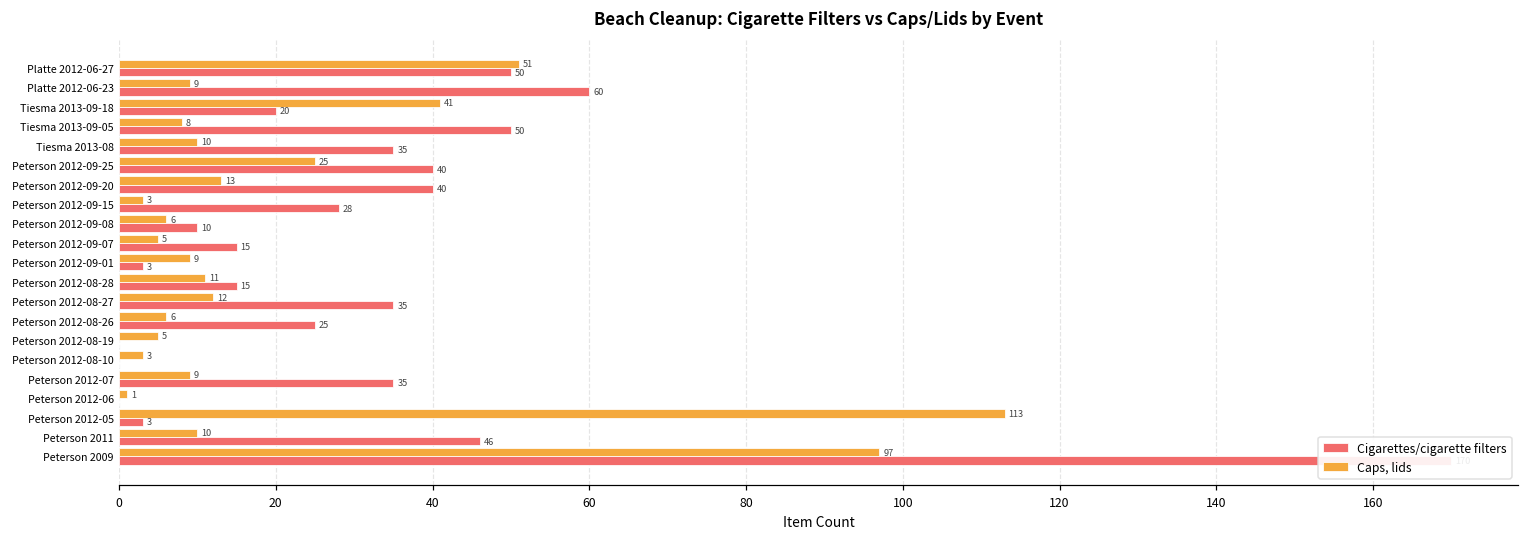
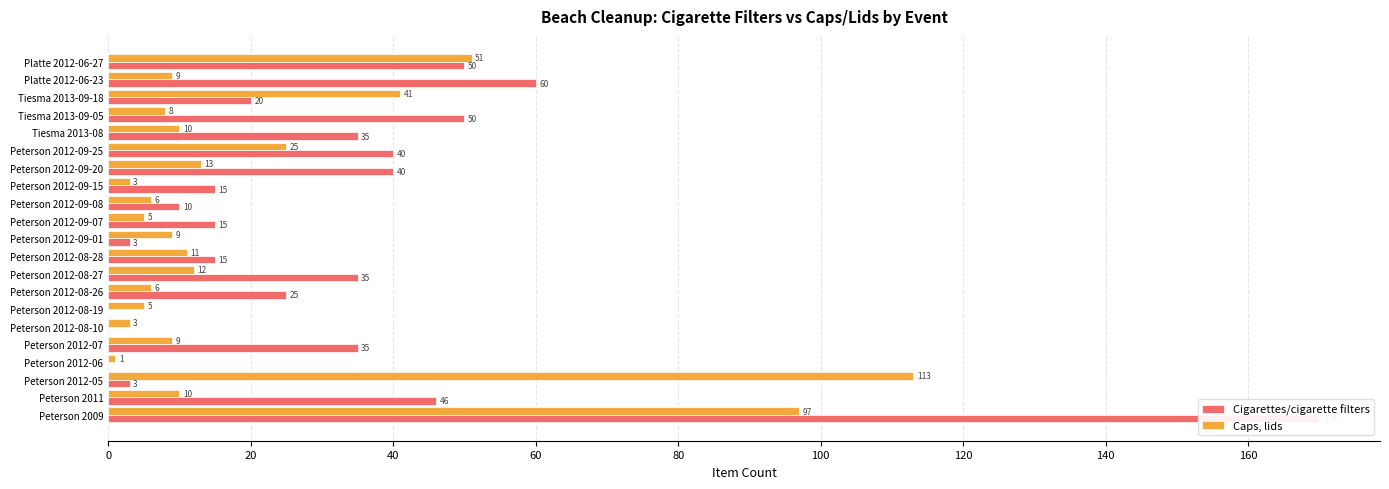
  {
    "Cigarettes/cigarette filters": {
      "Platte 2012-06-27": 50,
      "Platte 2012-06-23": 60,
      "Tiesma 2013-09-18": 20,
      "Tiesma 2013-09-05": 50,
      "Tiesma 2013-08": 35,
      "Peterson 2012-09-25": 40,
      "Peterson 2012-09-20": 40,
-     "Peterson 2012-09-15": 28,
+     "Peterson 2012-09-15": 15,
      "Peterson 2012-09-08": 10,
      "Peterson 2012-09-07": 15,
      "Peterson 2012-09-01": 3,
      "Peterson 2012-08-28": 15,
      "Peterson 2012-08-27": 35,
      "Peterson 2012-08-26": 25,
      "Peterson 2012-07": 35,
      "Peterson 2012-05": 3,
      "Peterson 2011": 46
    },
    "Caps, lids": {
      "Platte 2012-06-27": 51,
      "Platte 2012-06-23": 9,
      "Tiesma 2013-09-18": 41,
      "Tiesma 2013-09-05": 8,
      "Tiesma 2013-08": 10,
      "Peterson 2012-09-25": 25,
      "Peterson 2012-09-20": 13,
      "Peterson 2012-09-15": 3,
      "Peterson 2012-09-08": 6,
      "Peterson 2012-09-07": 5,
      "Peterson 2012-09-01": 9,
      "Peterson 2012-08-28": 11,
      "Peterson 2012-08-27": 12,
      "Peterson 2012-08-26": 6,
      "Peterson 2012-08-19": 5,
      "Peterson 2012-08-10": 3,
      "Peterson 2012-07": 9,
      "Peterson 2012-06": 1,
      "Peterson 2012-05": 113,
      "Peterson 2011": 10,
      "Peterson 2009": 97
    }
  }
